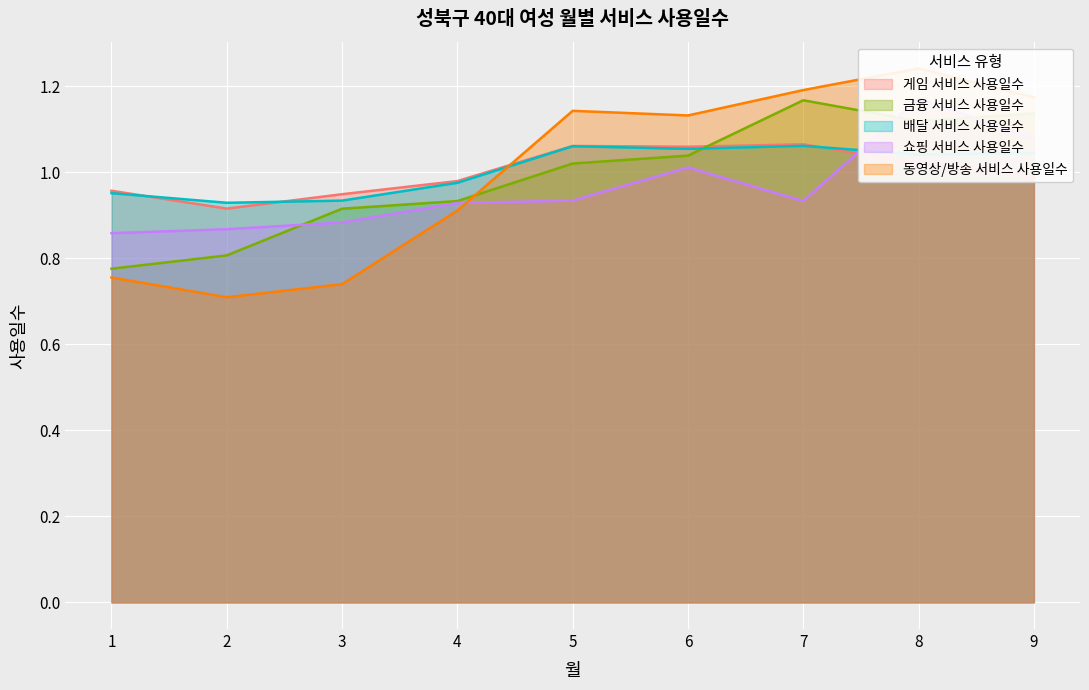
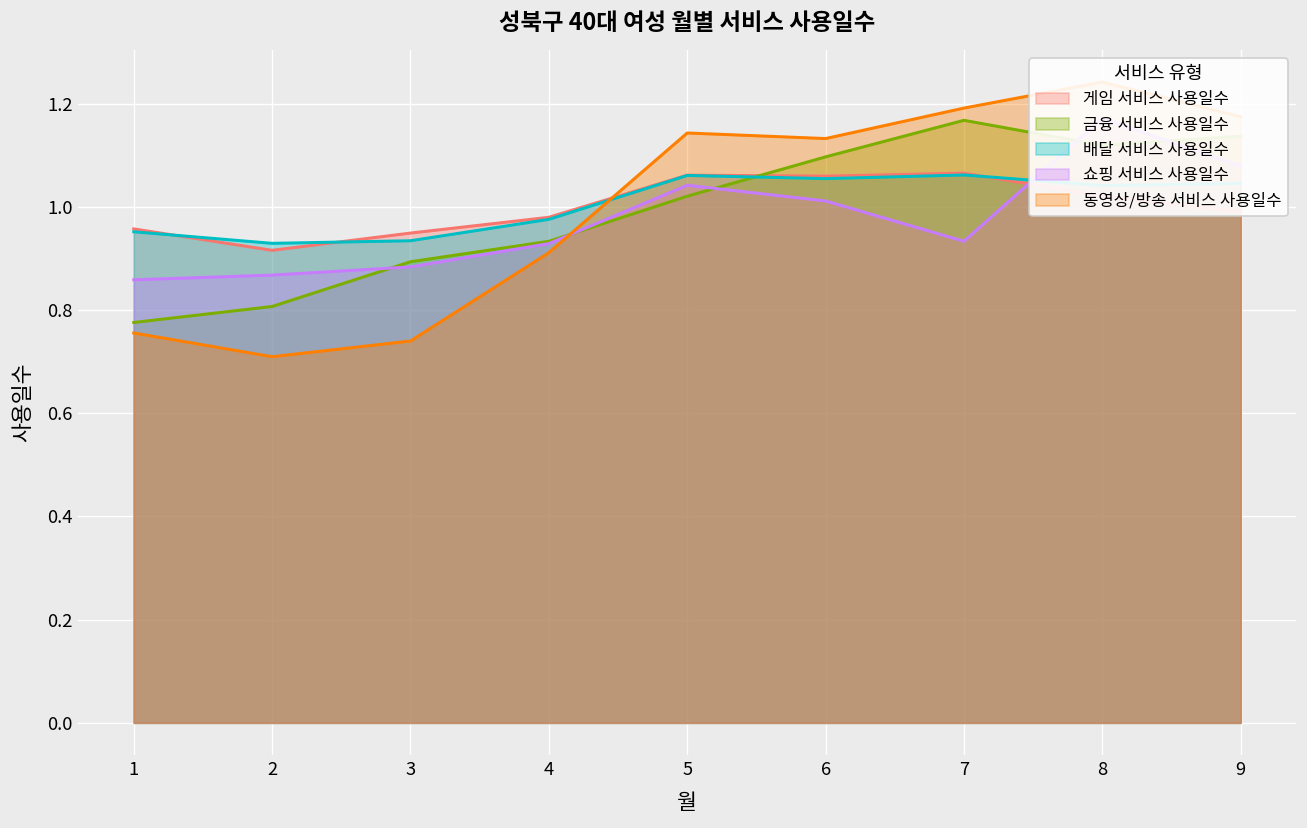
  {
    "금융 서비스 사용일수": {
      "1": 0.78,
      "2": 0.81,
-     "3": 0.92,
+     "3": 0.89,
      "5": 1.02,
-     "6": 1.04,
+     "6": 1.10,
      "7": 1.17
    },
    "배달 서비스 사용일수": {
      "2": 0.93,
      "3": 0.93
    },
    "쇼핑 서비스 사용일수": {
      "1": 0.86,
      "2": 0.87,
      "3": 0.88,
-     "5": 0.93,
+     "5": 1.04,
      "6": 1.01,
      "7": 0.93
    }
  }
